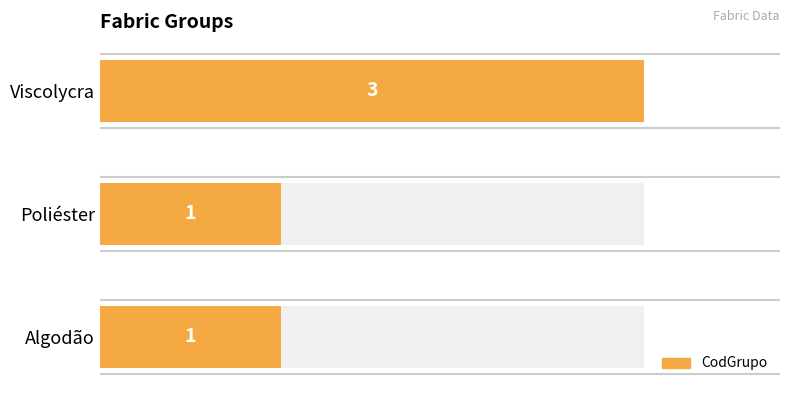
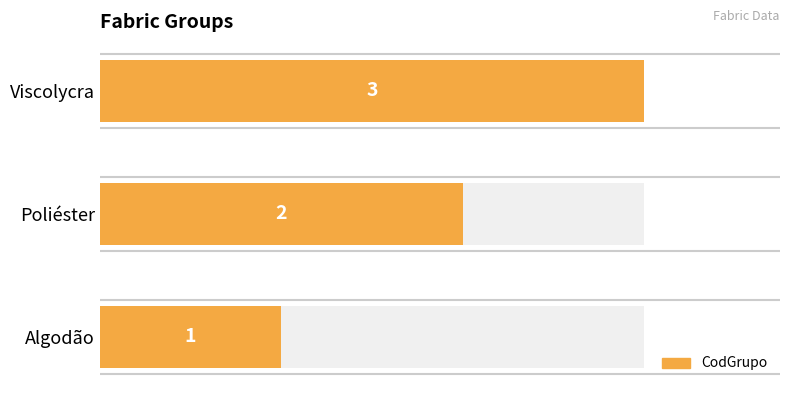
  {
    "CodGrupo": {
      "Viscolycra": 3,
-     "Poliéster": 1
+     "Poliéster": 2
    }
  }
